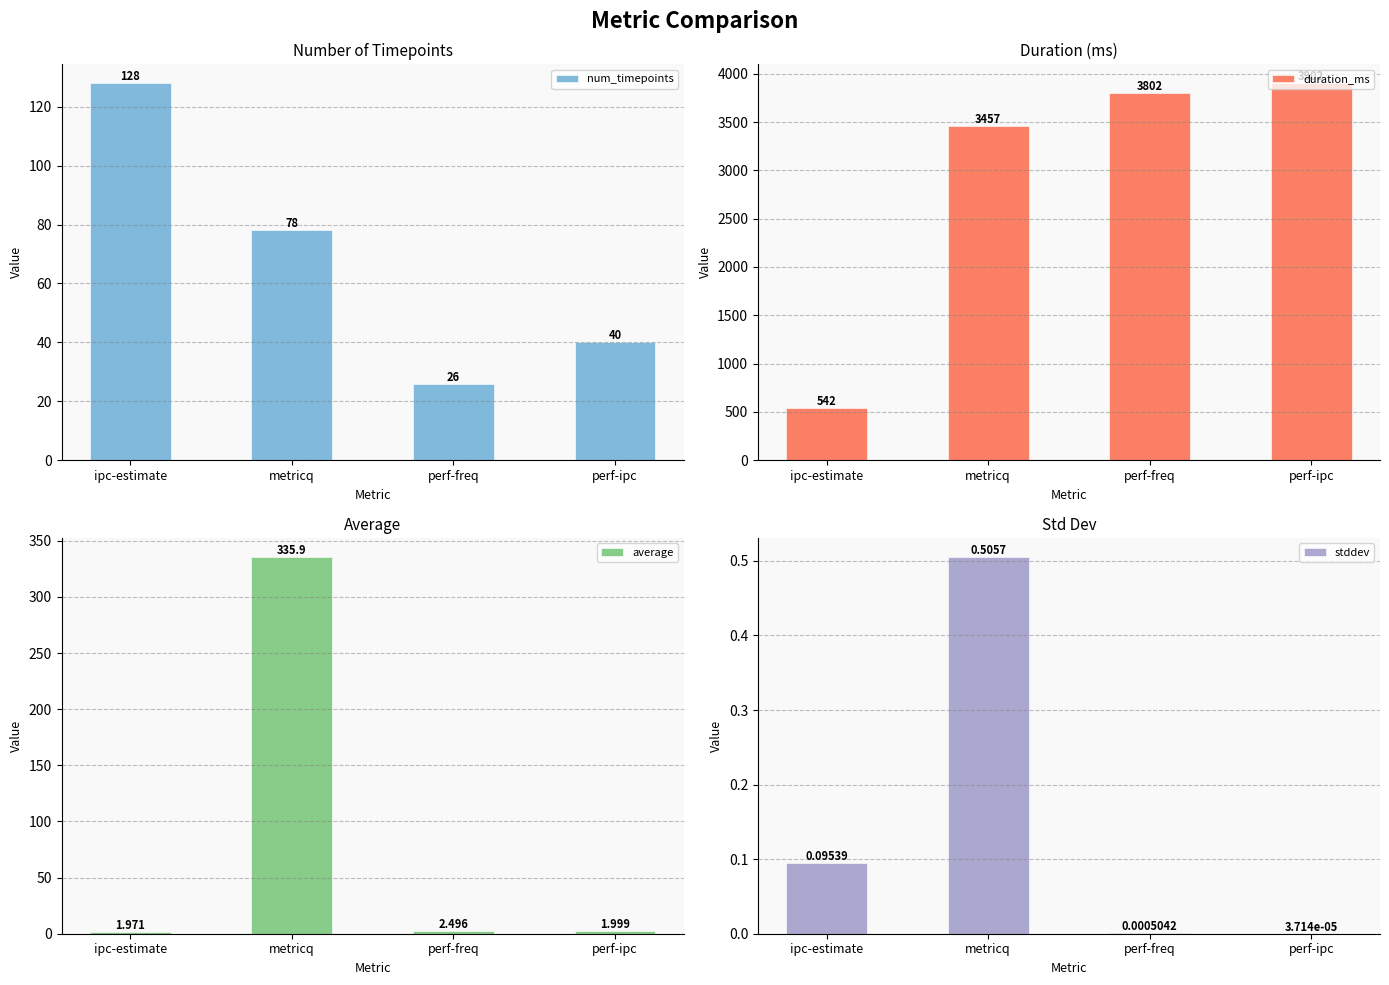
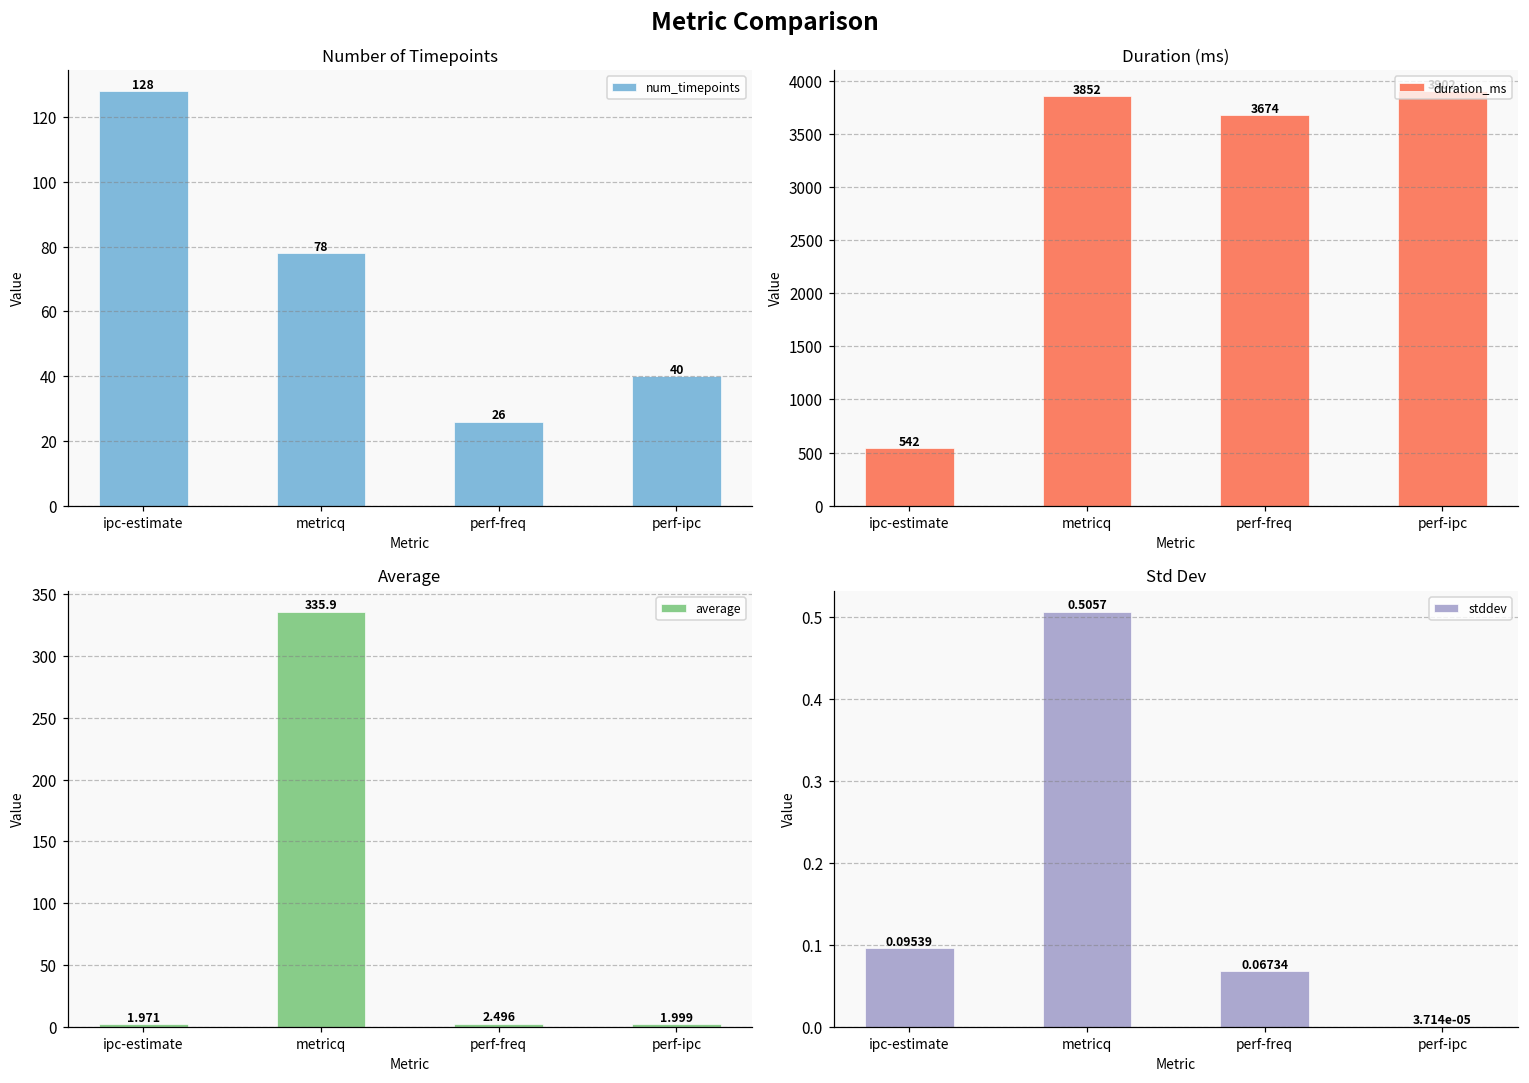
  {
    "Number of Timepoints": {
      "ipc-estimate": "128",
      "metricq": "78",
      "perf-freq": "26",
      "perf-ipc": "40"
    },
    "Duration (ms)": {
      "ipc-estimate": "542",
-     "metricq": "3457",
-     "perf-freq": "3802"
+     "metricq": "3852",
+     "perf-freq": "3674"
    },
    "Average": {
      "ipc-estimate": "1.971",
      "metricq": "335.9",
      "perf-freq": "2.496",
      "perf-ipc": "1.999"
    },
    "Std Dev": {
      "ipc-estimate": "0.09539",
      "metricq": "0.5057",
-     "perf-freq": "0.0005042",
+     "perf-freq": "0.06734",
      "perf-ipc": "3.714e-05"
    }
  }
